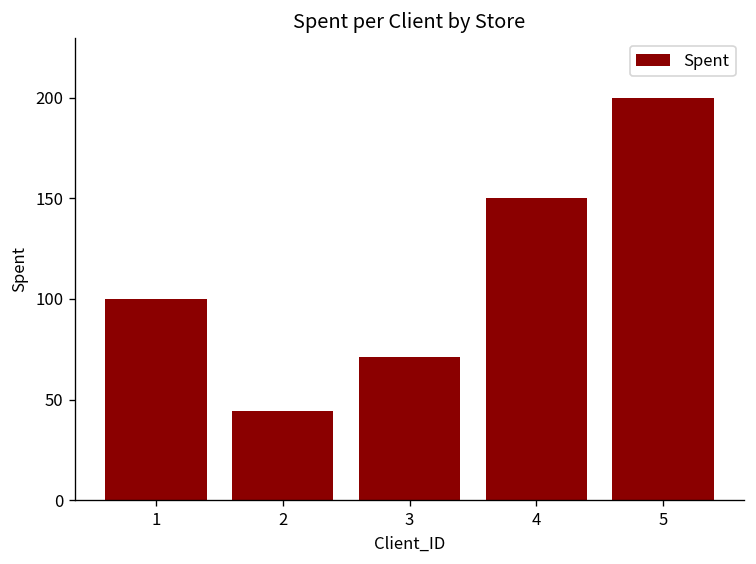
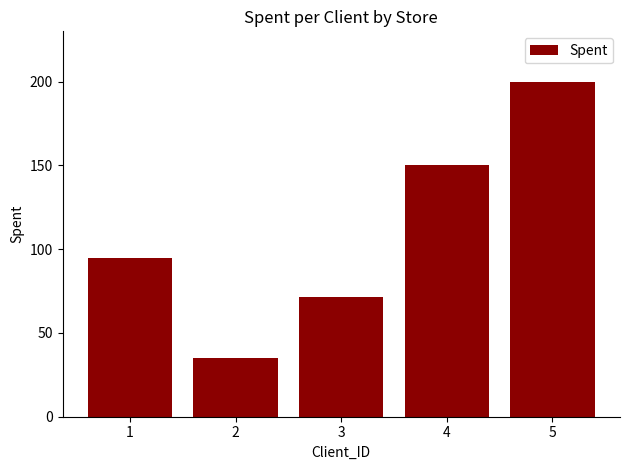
  {
-   "1": 100,
-   "2": 44,
+   "1": 95,
+   "2": 35,
    "3": 71,
    "4": 150,
    "5": 200
  }
